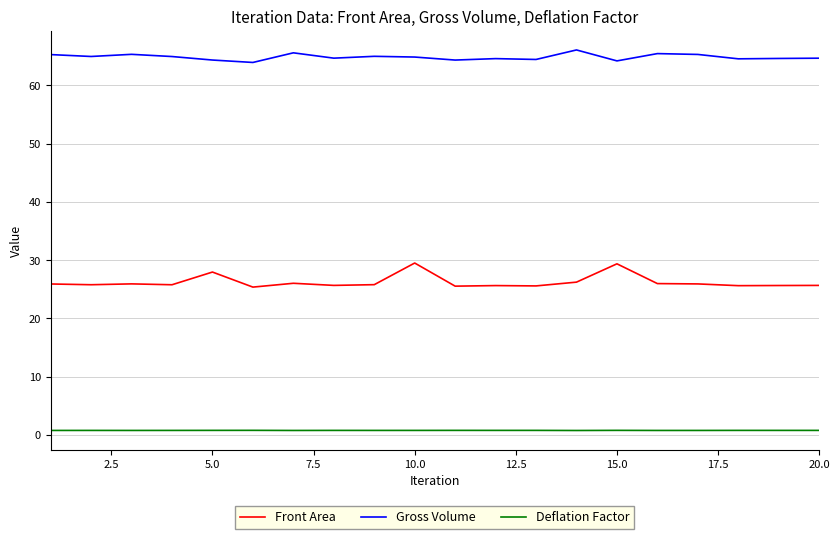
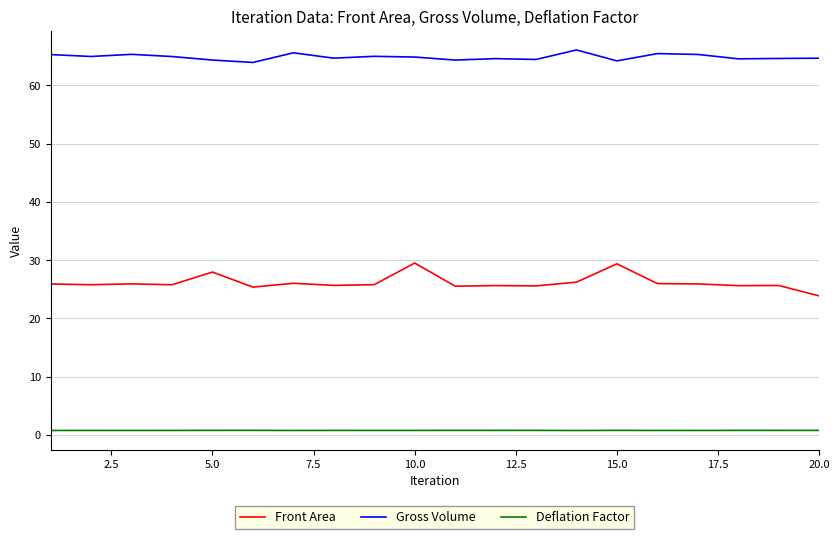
  {
    "Front Area": {
      "5.0": 28,
      "10.0": 30,
      "15.0": 29,
-     "20.0": 26
+     "20.0": 24
    },
    "Gross Volume": {
      "5.0": 64,
      "10.0": 65,
      "15.0": 64,
      "20.0": 65
    },
    "Deflation Factor": {
      "5.0": 1,
      "10.0": 1,
      "15.0": 1,
      "20.0": 1
    }
  }
